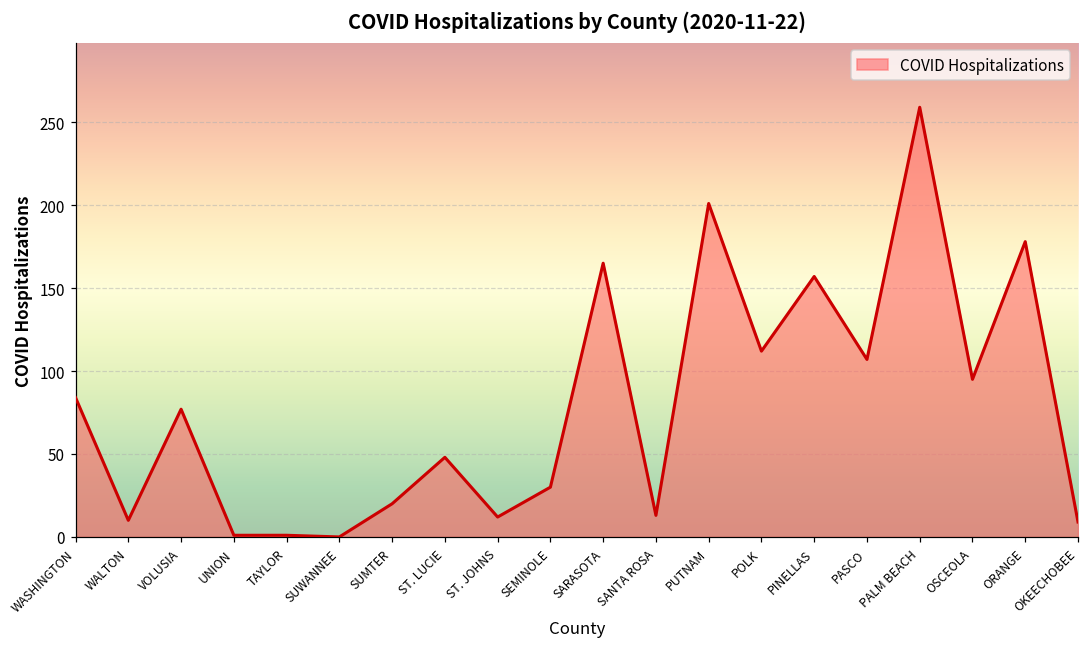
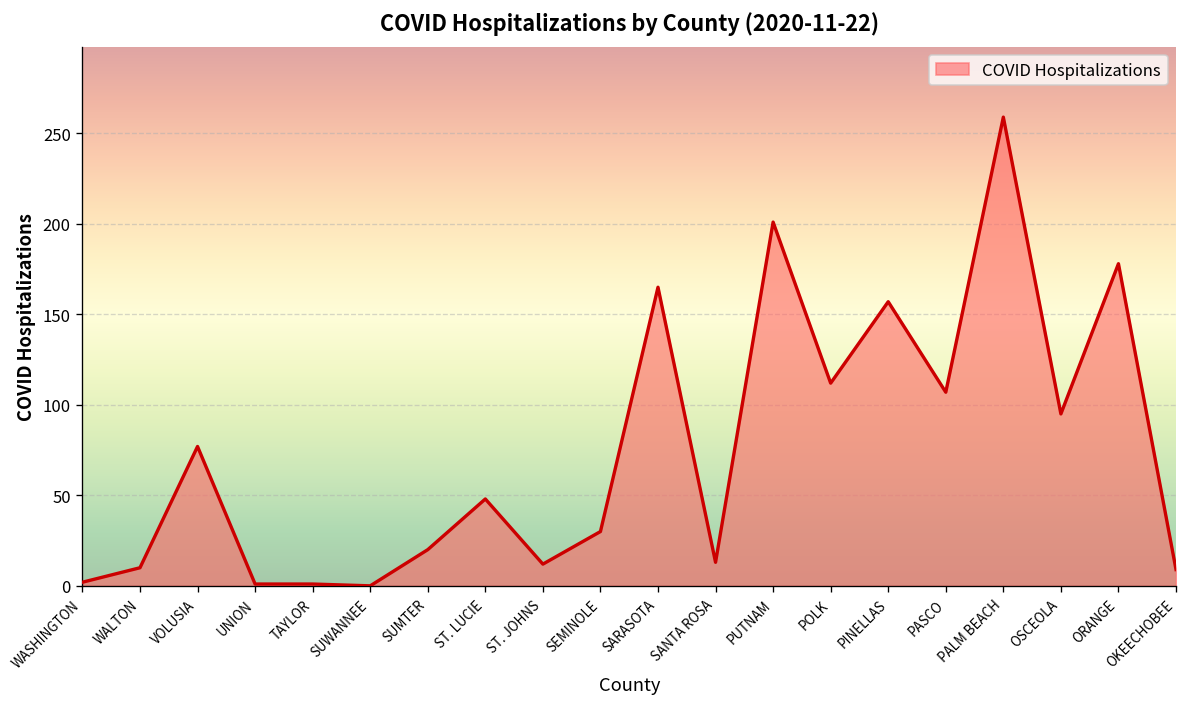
  {
-   "WASHINGTON": 84,
+   "WASHINGTON": 2,
    "WALTON": 10,
    "VOLUSIA": 77,
    "UNION": 1,
    "TAYLOR": 1,
    "SUWANNEE": 0,
    "SUMTER": 20,
    "ST. LUCIE": 48,
    "ST. JOHNS": 12,
    "SEMINOLE": 30,
    "SARASOTA": 165,
    "SANTA ROSA": 13,
    "PUTNAM": 201,
    "POLK": 112,
    "PINELLAS": 157,
    "PASCO": 107,
    "PALM BEACH": 259,
    "OSCEOLA": 95,
    "ORANGE": 178,
    "OKEECHOBEE": 9
  }
